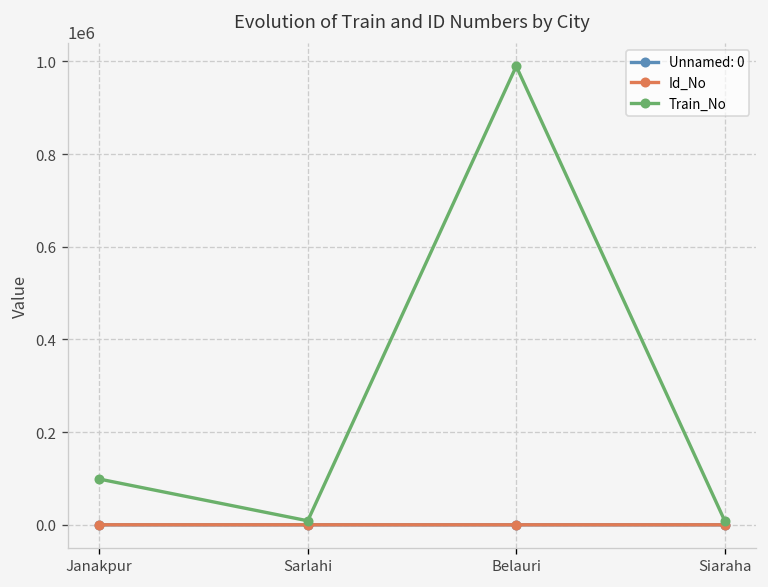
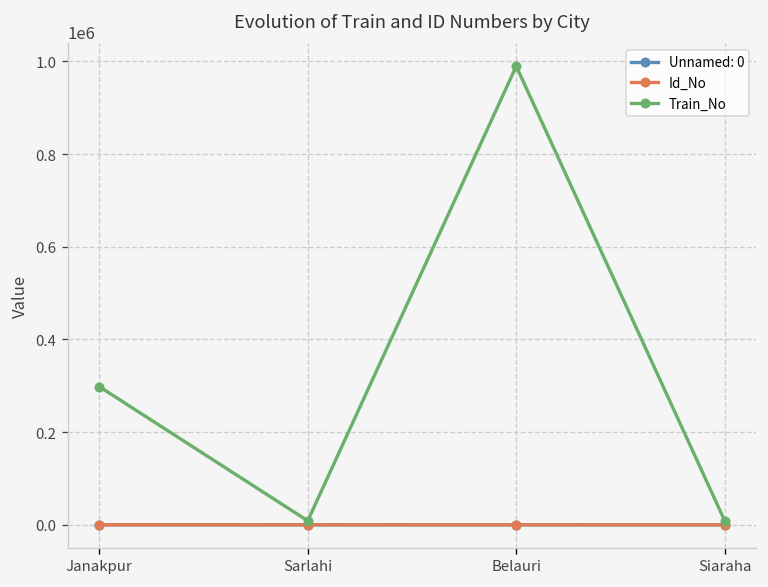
  {
    "Id_No": {
      "Janakpur": 0,
      "Sarlahi": 0,
      "Belauri": 0,
      "Siaraha": 0
    },
    "Train_No": {
-     "Janakpur": 100000,
+     "Janakpur": 300000,
      "Sarlahi": 10000,
      "Belauri": 990000,
      "Siaraha": 10000
    }
  }
